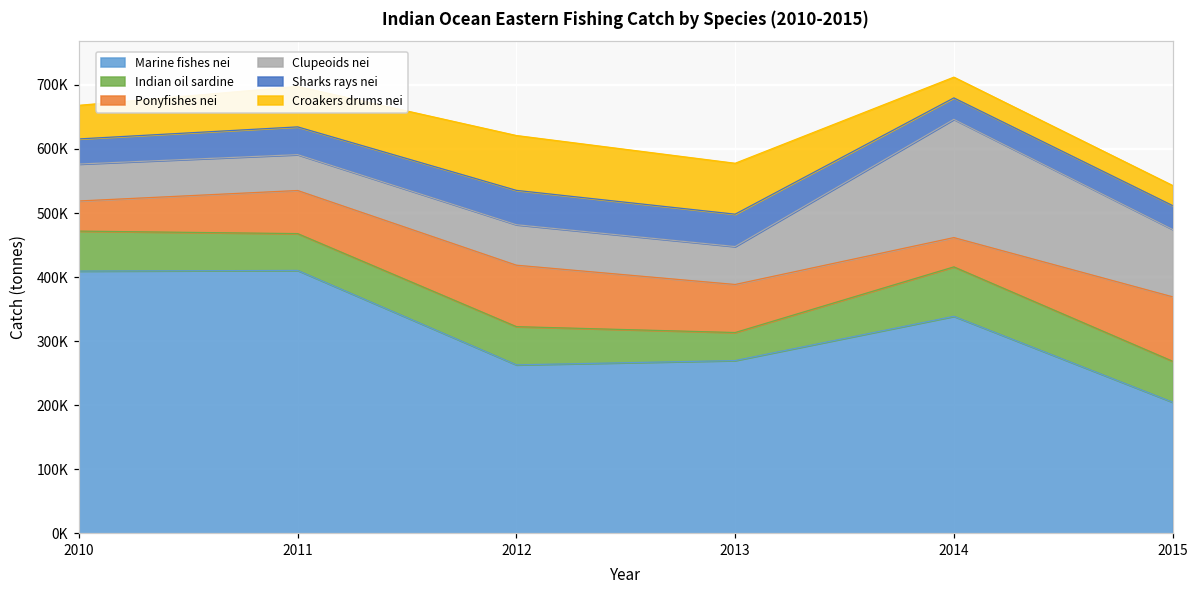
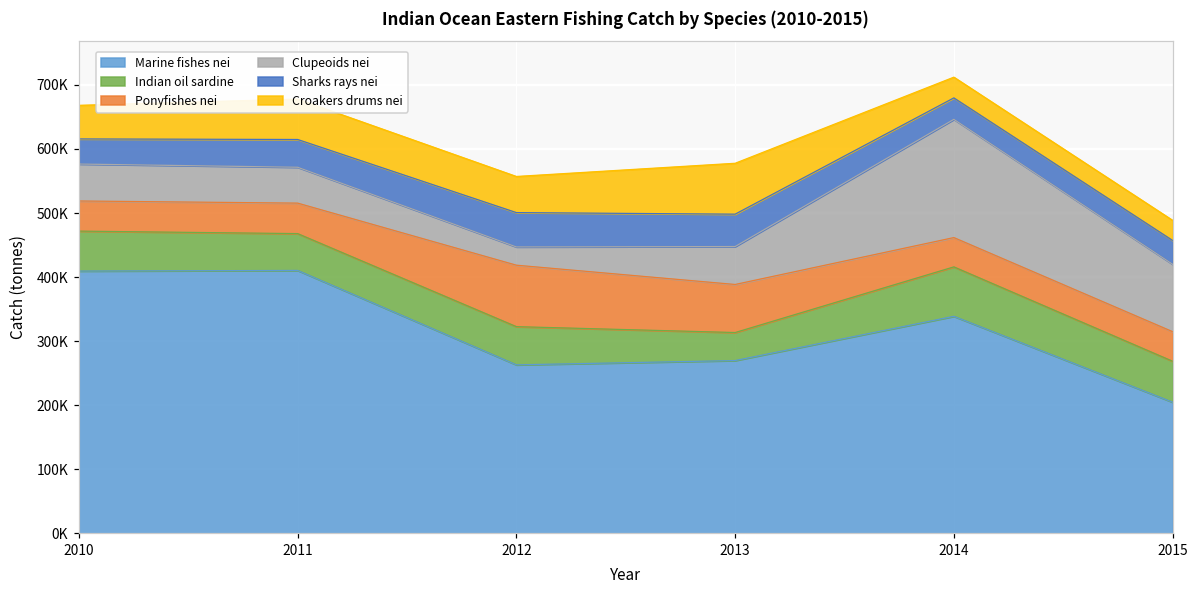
  {
    "Indian oil sardine": {
      "2010": 60000,
      "2011": 60000,
      "2012": 60000,
      "2013": 40000,
      "2014": 80000,
      "2015": 60000
    },
    "Ponyfishes nei": {
      "2010": 50000,
-     "2011": 70000,
+     "2011": 50000,
      "2012": 100000,
      "2013": 80000,
      "2014": 50000,
-     "2015": 100000
+     "2015": 50000
    },
    "Clupeoids nei": {
      "2010": 60000,
      "2011": 60000,
-     "2012": 60000,
+     "2012": 30000,
      "2013": 60000,
      "2014": 180000,
      "2015": 110000
    },
    "Croakers drums nei": {
      "2010": 50000,
-     "2012": 90000,
+     "2012": 60000,
      "2013": 80000,
      "2014": 30000,
      "2015": 30000
    }
  }
